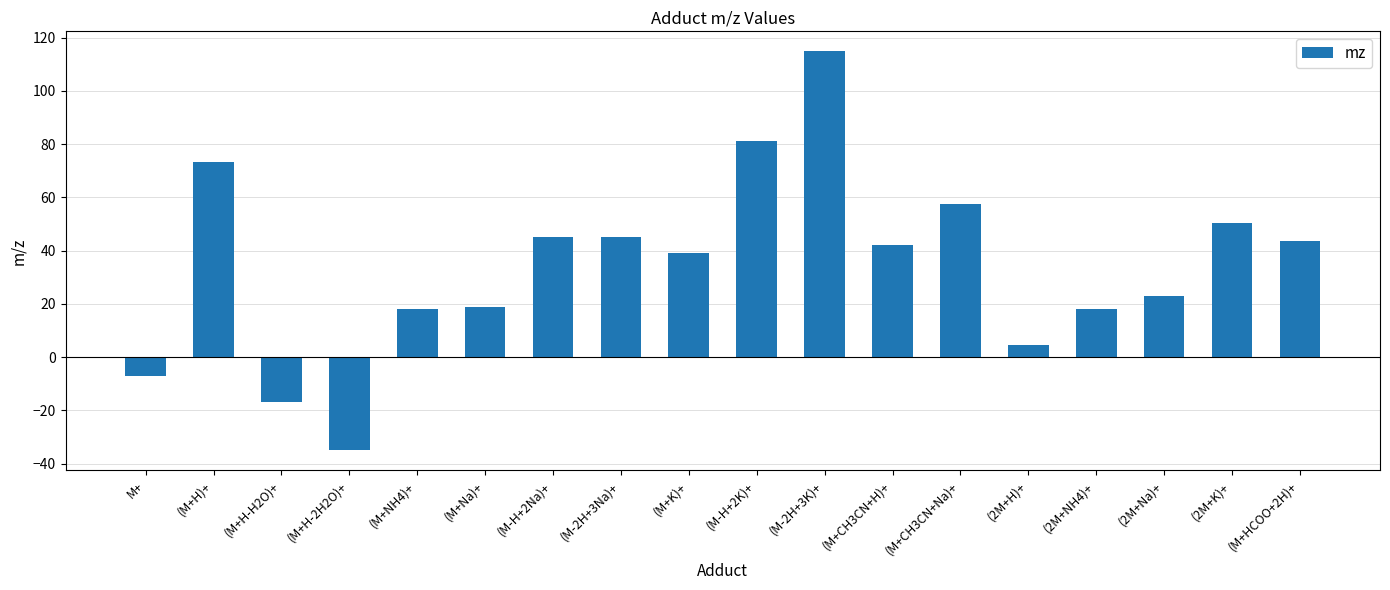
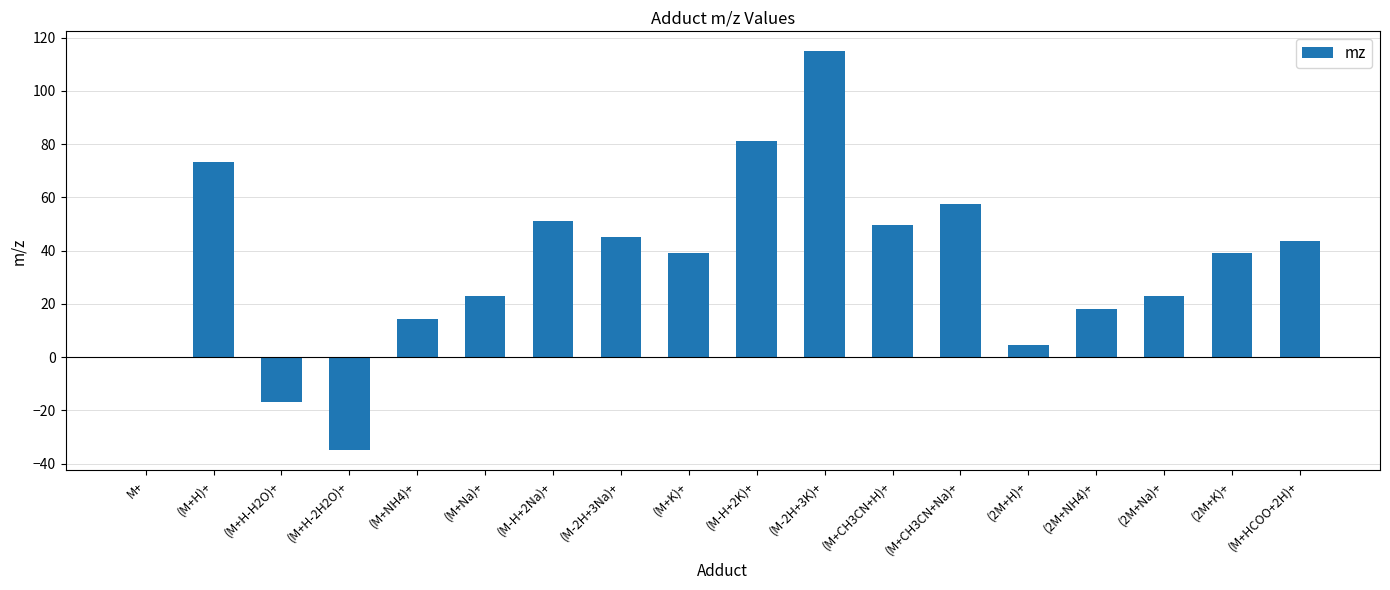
  {
-   "M+": -7,
+   "M+": 0,
    "(M+H)+": 73,
    "(M+H-H2O)+": -17,
    "(M+H-2H2O)+": -35,
-   "(M+NH4)+": 18,
-   "(M+Na)+": 19,
-   "(M-H+2Na)+": 45,
+   "(M+NH4)+": 14,
+   "(M+Na)+": 23,
+   "(M-H+2Na)+": 51,
    "(M-2H+3Na)+": 45,
    "(M+K)+": 39,
    "(M-H+2K)+": 81,
    "(M-2H+3K)+": 115,
-   "(M+CH3CN+H)+": 42,
+   "(M+CH3CN+H)+": 50,
    "(M+CH3CN+Na)+": 58,
    "(2M+H)+": 4,
    "(2M+NH4)+": 18,
    "(2M+Na)+": 23,
-   "(2M+K)+": 50,
+   "(2M+K)+": 39,
    "(M+HCOO+2H)+": 44
  }
